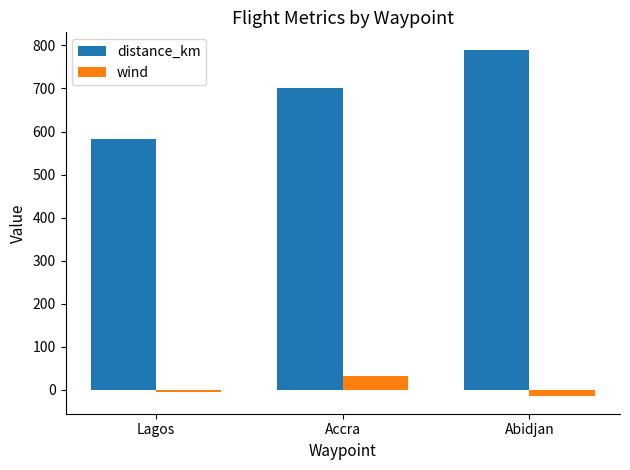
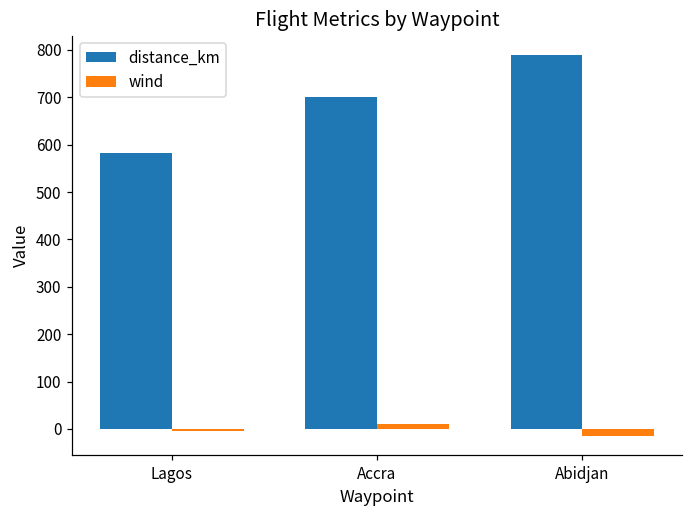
  {
    "distance_km": {
      "Lagos": 580,
      "Accra": 700,
      "Abidjan": 790
    },
    "wind": {
-     "Accra": 30,
+     "Accra": 10,
      "Abidjan": -20
    }
  }
